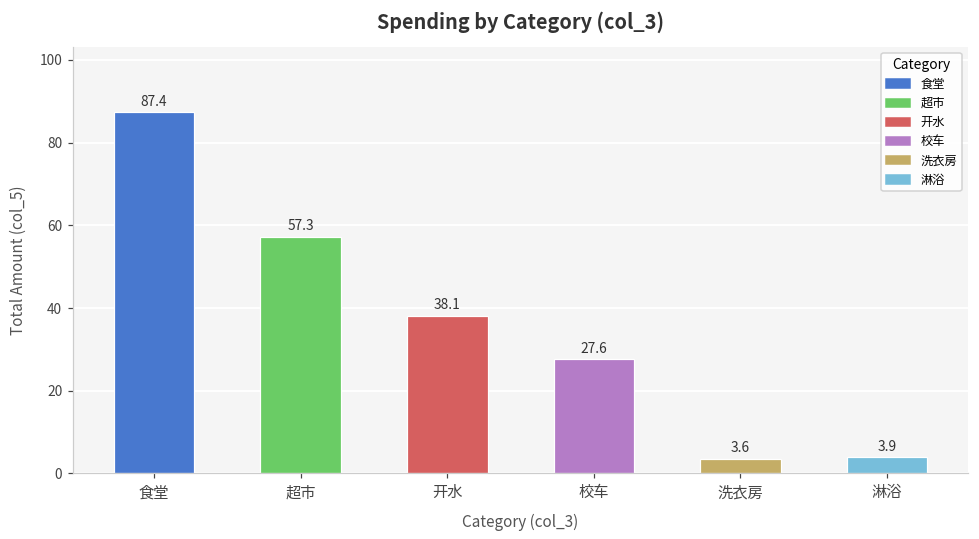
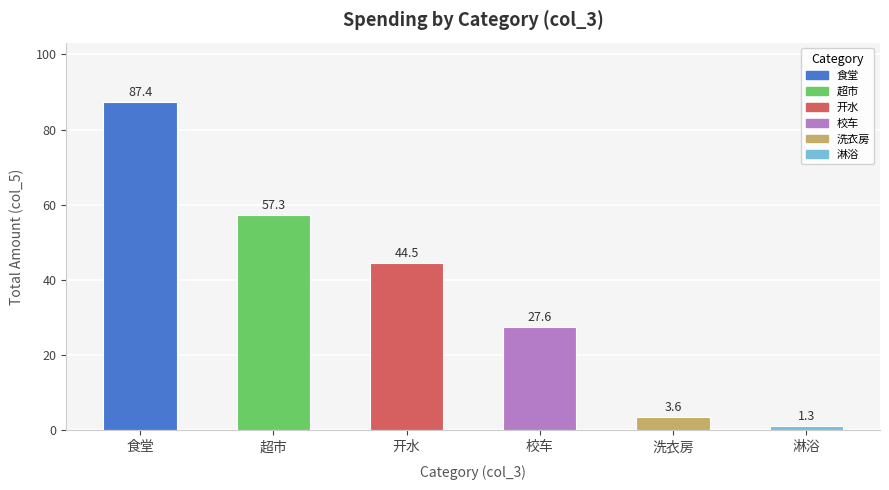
  {
    "食堂": 87.4,
    "超市": 57.3,
-   "开水": 38.1,
+   "开水": 44.5,
    "校车": 27.6,
    "洗衣房": 3.6,
-   "淋浴": 3.9
+   "淋浴": 1.3
  }
